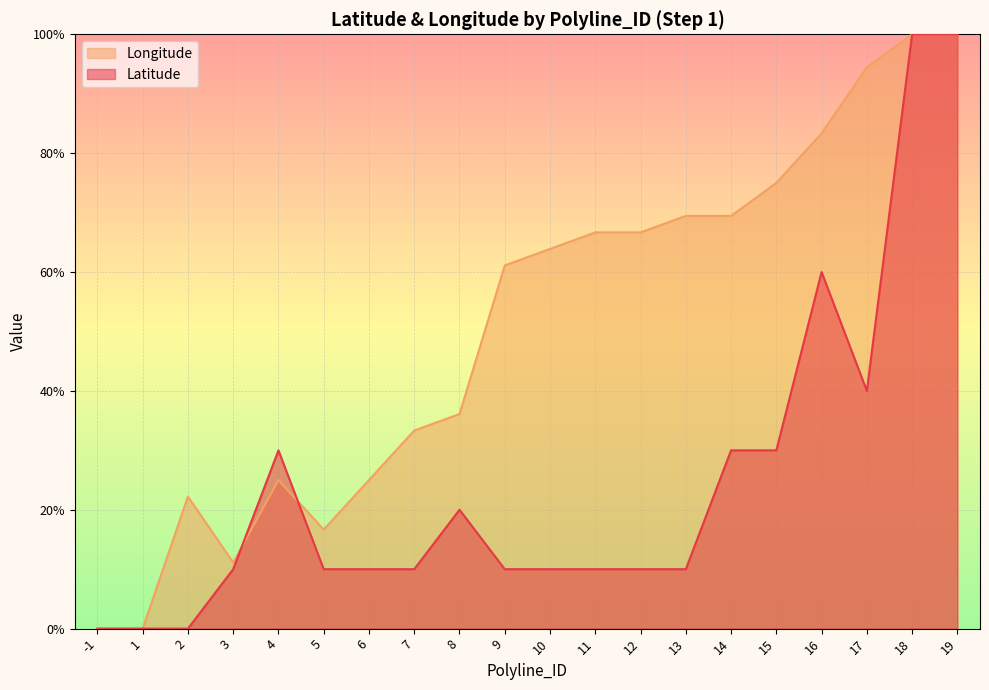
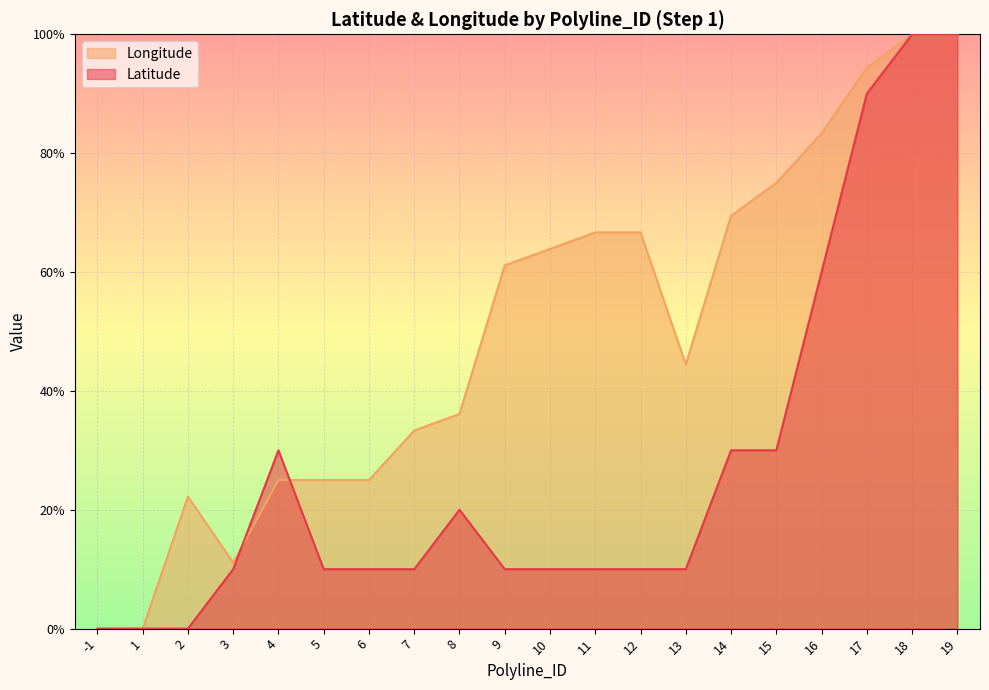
  {
    "Longitude": {
      "2": "22%",
      "3": "11%",
      "4": "25%",
-     "5": "17%",
+     "5": "25%",
      "6": "25%",
      "7": "33%",
      "8": "36%",
      "9": "61%",
      "10": "64%",
      "11": "67%",
      "12": "67%",
-     "13": "69%",
+     "13": "44%",
      "14": "69%",
      "15": "75%",
      "16": "83%",
      "17": "94%"
    },
    "Latitude": {
      "2": "0%",
      "3": "10%",
      "4": "30%",
      "5": "10%",
      "6": "10%",
      "7": "10%",
      "8": "20%",
      "9": "10%",
      "10": "10%",
      "11": "10%",
      "12": "10%",
      "13": "10%",
      "14": "30%",
      "15": "30%",
      "16": "60%",
-     "17": "40%"
+     "17": "90%"
    }
  }
